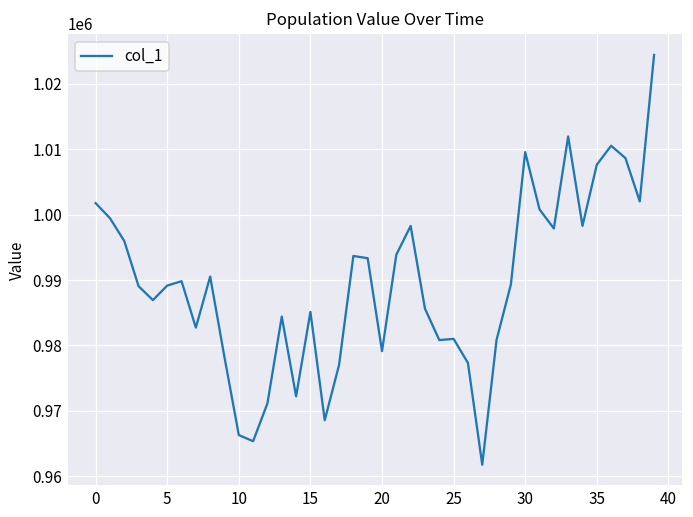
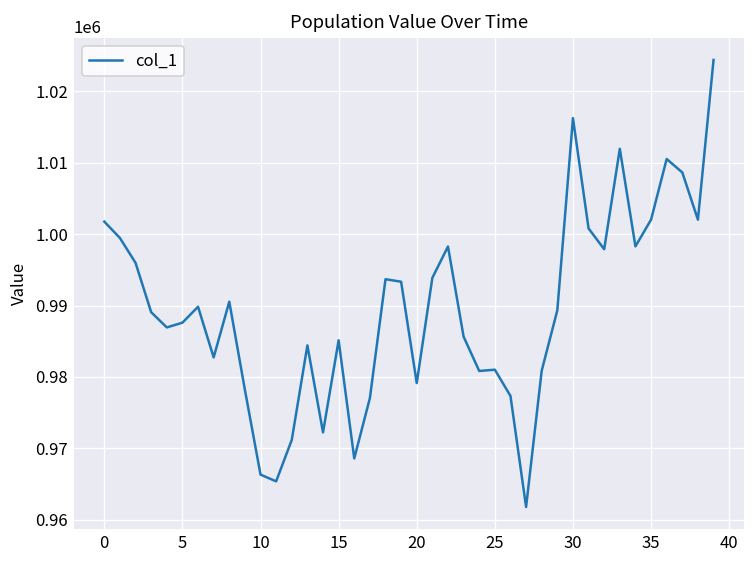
  {
    "0": 1002000,
-   "5": 989000,
+   "5": 988000,
    "10": 966000,
    "15": 985000,
    "20": 979000,
    "25": 981000,
-   "30": 1010000,
-   "35": 1008000
+   "30": 1016000,
+   "35": 1002000
  }
